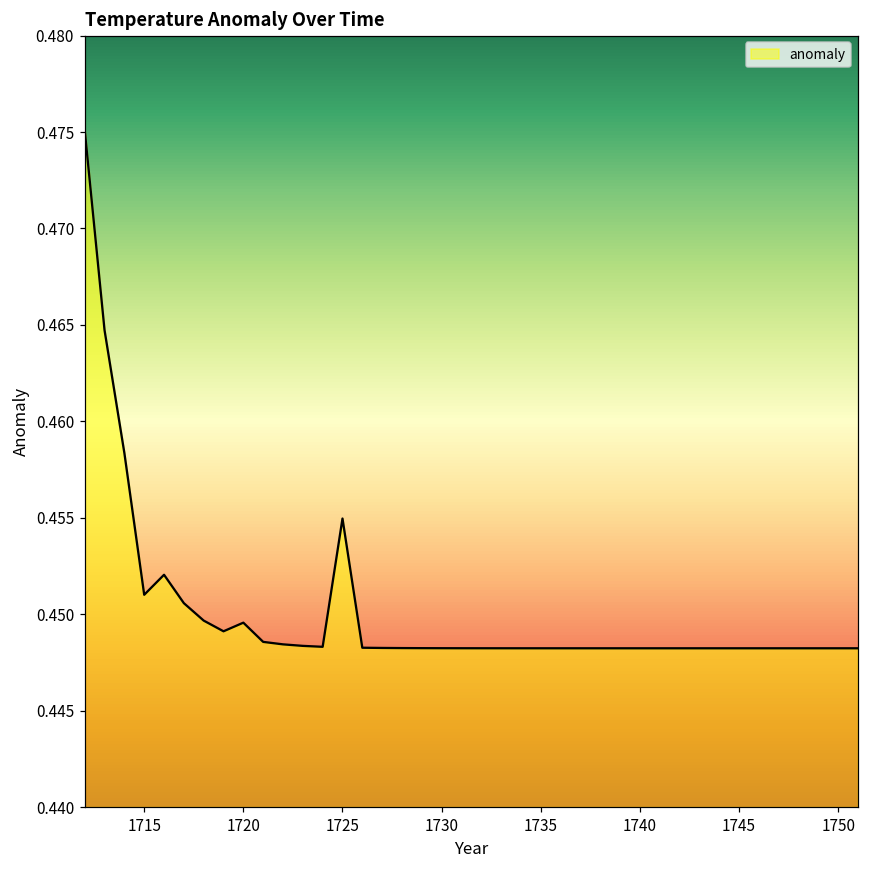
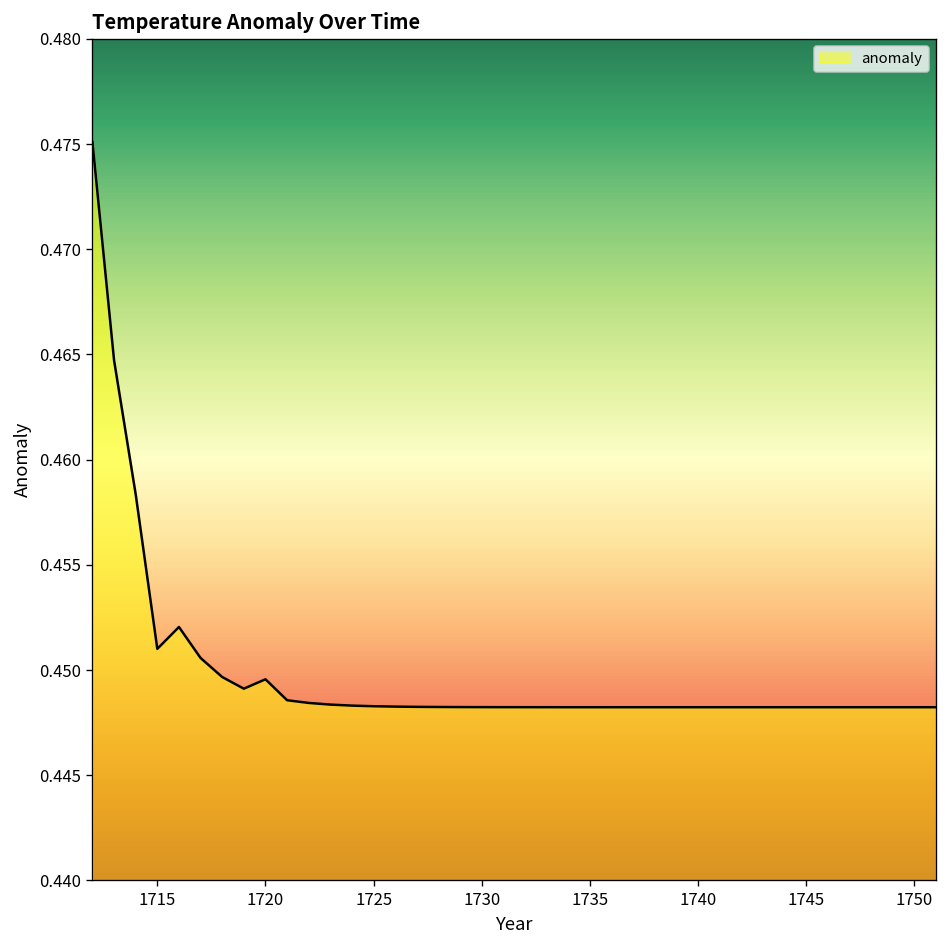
  {
    "1715": 0.4510,
    "1720": 0.4496,
-   "1725": 0.4550,
+   "1725": 0.4483,
    "1730": 0.4482,
    "1735": 0.4482,
    "1740": 0.4482,
    "1745": 0.4482,
    "1750": 0.4482
  }
